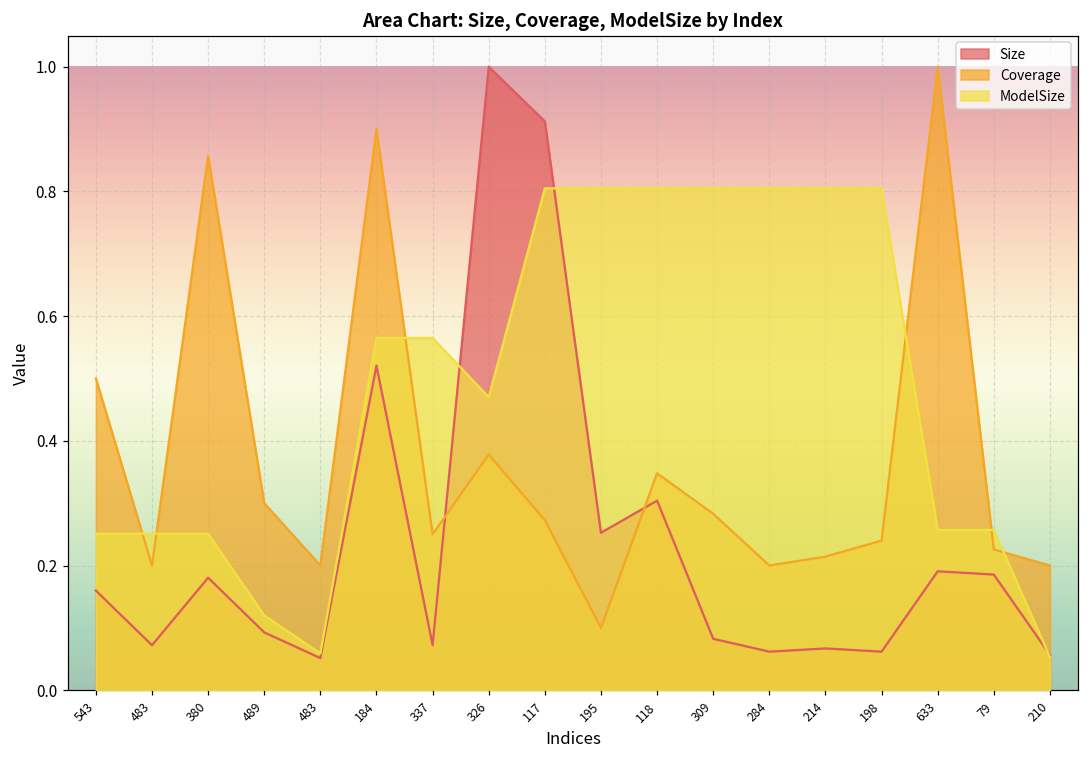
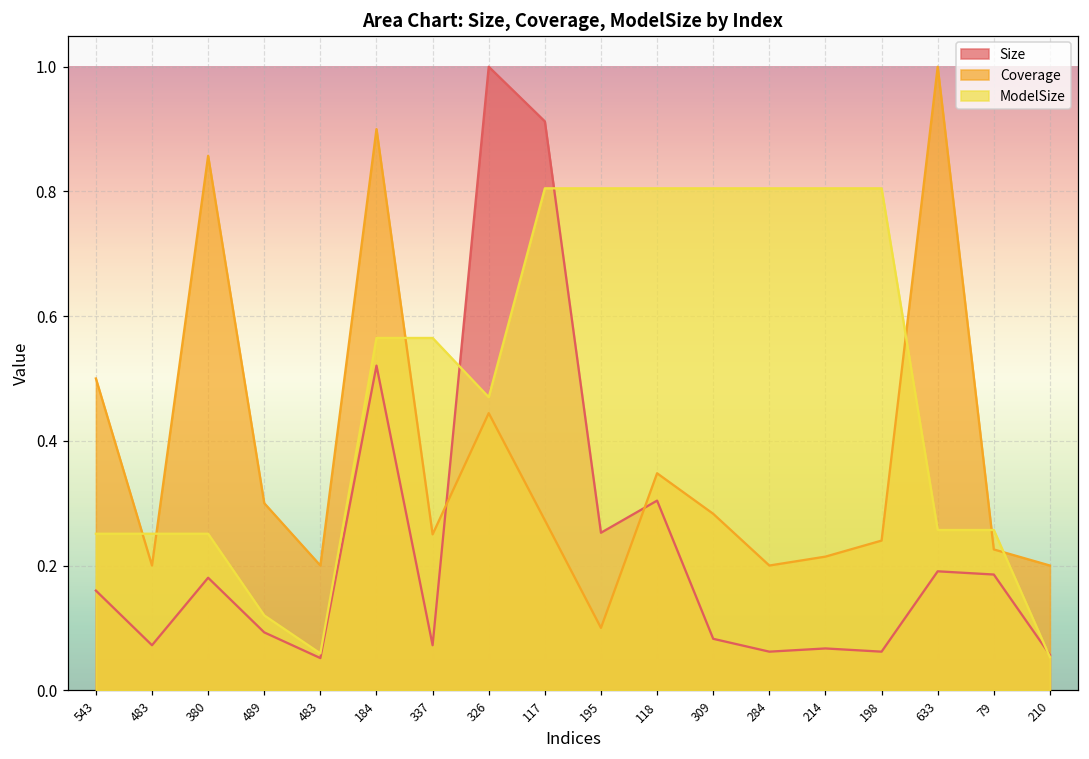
  {
    "Size": {
      "543": 0.16,
      "380": 0.18,
      "489": 0.09,
      "184": 0.52,
      "337": 0.07,
      "326": 1.00,
      "117": 0.91,
      "195": 0.25,
      "118": 0.30,
      "309": 0.08,
      "284": 0.06,
      "214": 0.07,
      "198": 0.06,
      "633": 0.19,
      "79": 0.19
    },
    "Coverage": {
      "543": 0.50,
      "380": 0.86,
      "489": 0.30,
      "184": 0.90,
      "337": 0.25,
-     "326": 0.38,
+     "326": 0.44,
      "117": 0.27,
      "195": 0.10,
      "118": 0.35,
      "309": 0.28,
      "284": 0.20,
      "214": 0.21,
      "198": 0.24,
      "633": 1.00,
      "79": 0.23,
      "210": 0.20
    },
    "ModelSize": {
      "543": 0.25,
      "380": 0.25,
      "489": 0.12,
      "184": 0.57,
      "337": 0.57,
      "326": 0.47,
      "117": 0.81,
      "195": 0.81,
      "118": 0.81,
      "309": 0.81,
      "284": 0.81,
      "214": 0.81,
      "198": 0.81,
      "633": 0.26,
      "79": 0.26
    }
  }
